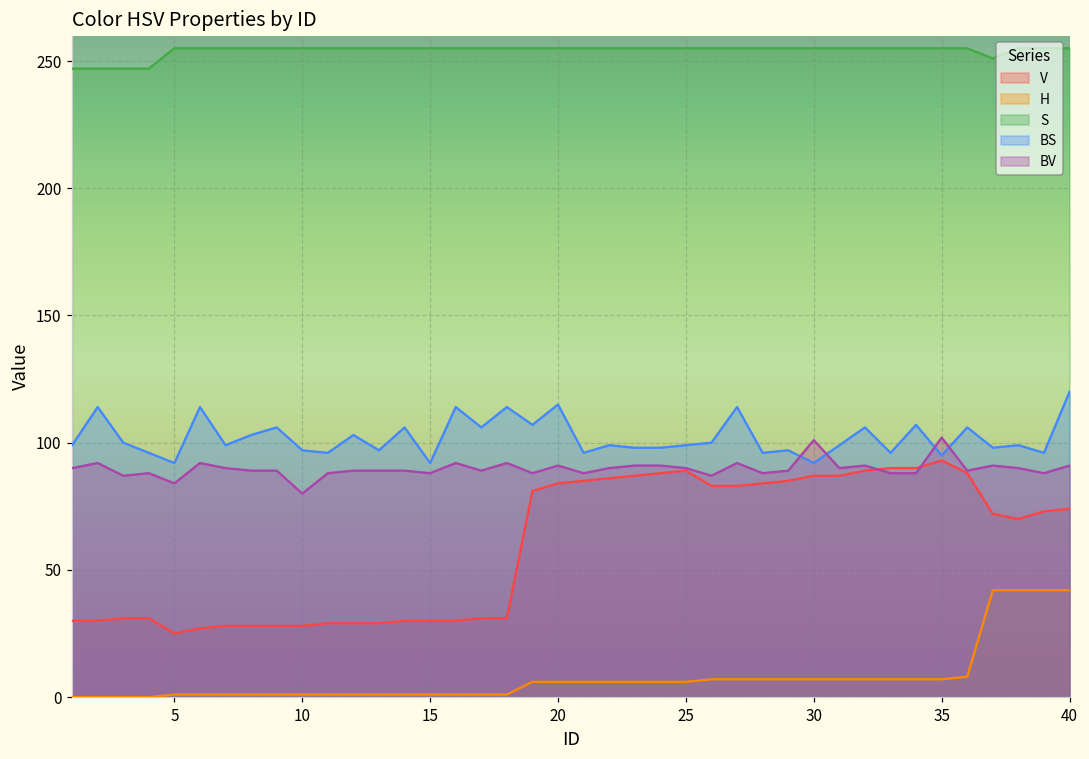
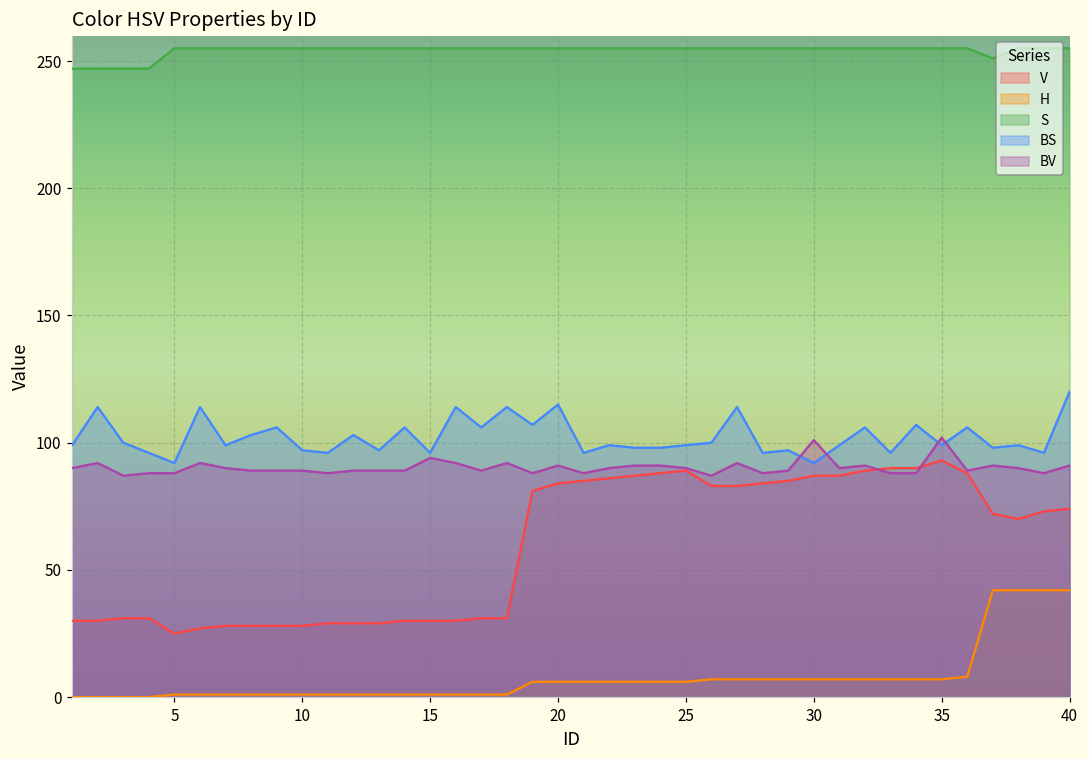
  {
    "S": {
      "5": 255,
      "10": 255,
      "15": 255,
      "20": 255,
      "25": 255,
      "30": 255,
      "35": 255,
      "40": 255
    },
    "BS": {
      "5": 92,
      "10": 97,
-     "15": 92,
+     "15": 96,
      "20": 115,
      "25": 99,
      "30": 92,
-     "35": 95,
+     "35": 99,
      "40": 120
    },
    "BV": {
-     "5": 84,
-     "10": 80,
-     "15": 88,
+     "5": 88,
+     "10": 89,
+     "15": 94,
      "20": 91,
      "30": 101,
      "35": 102,
      "40": 91
    }
  }
